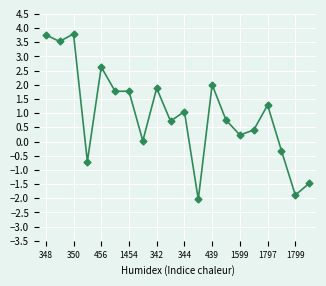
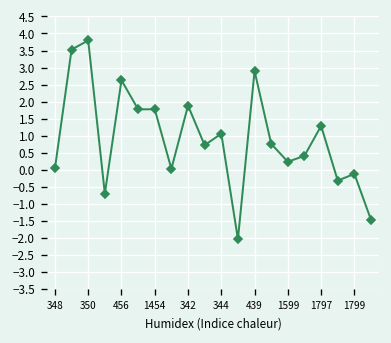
  {
-   "348": 3.8,
+   "348": 0.0,
    "350": 3.8,
    "456": 2.6,
    "1454": 1.8,
    "342": 1.9,
    "344": 1.1,
-   "439": 2.0,
+   "439": 2.9,
    "1599": 0.2,
    "1797": 1.3,
-   "1799": -1.9
+   "1799": -0.1
  }
